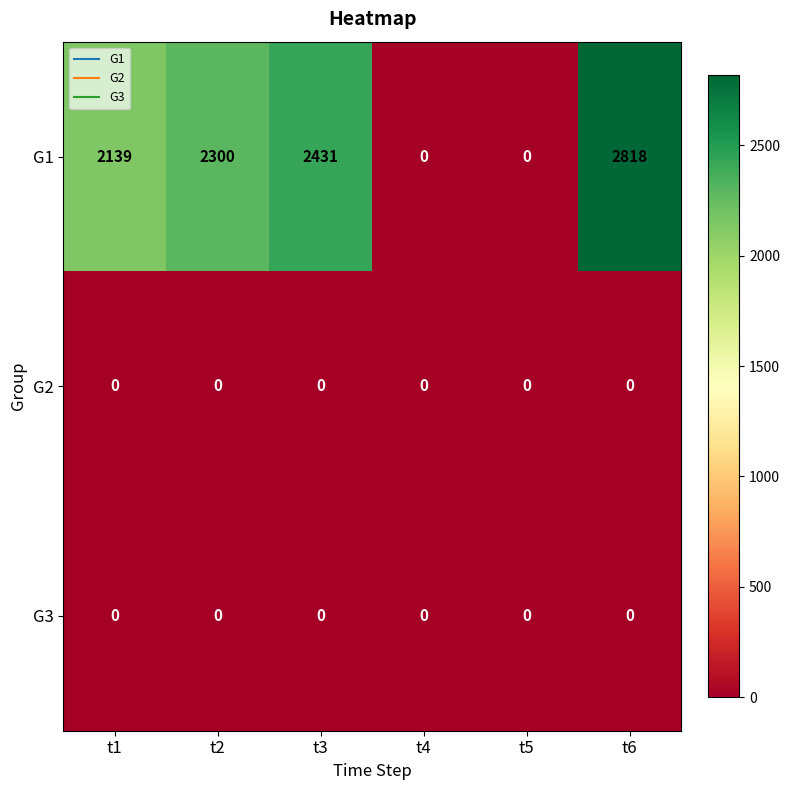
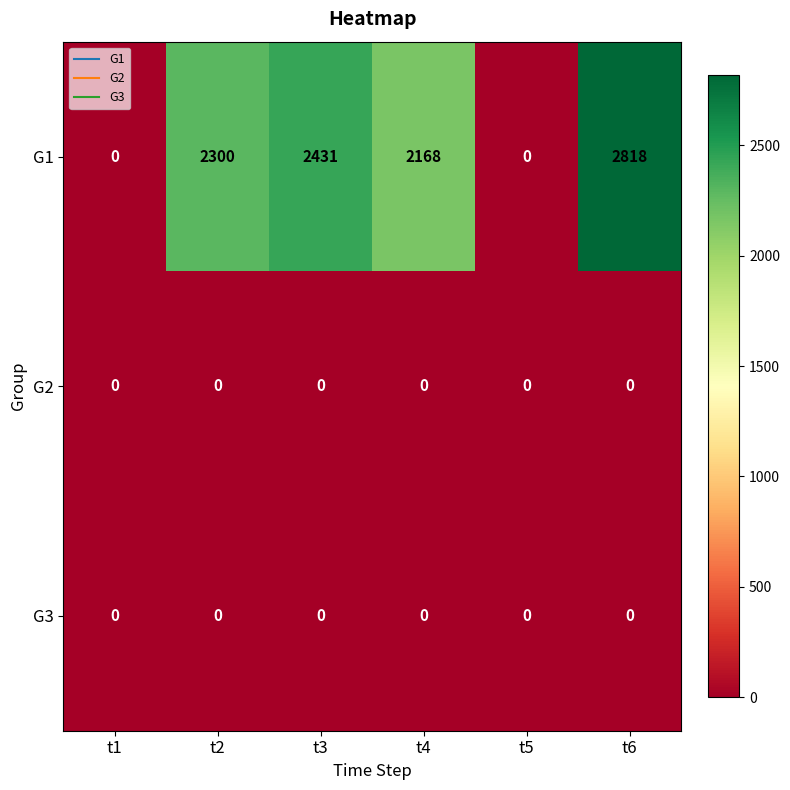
  {
    "G1": {
-     "t1": 2139,
+     "t1": 0,
      "t2": 2300,
      "t3": 2431,
-     "t4": 0,
+     "t4": 2168,
      "t5": 0,
      "t6": 2818
    },
    "G2": {
      "t1": 0,
      "t2": 0,
      "t3": 0,
      "t4": 0,
      "t5": 0,
      "t6": 0
    },
    "G3": {
      "t1": 0,
      "t2": 0,
      "t3": 0,
      "t4": 0,
      "t5": 0,
      "t6": 0
    }
  }
